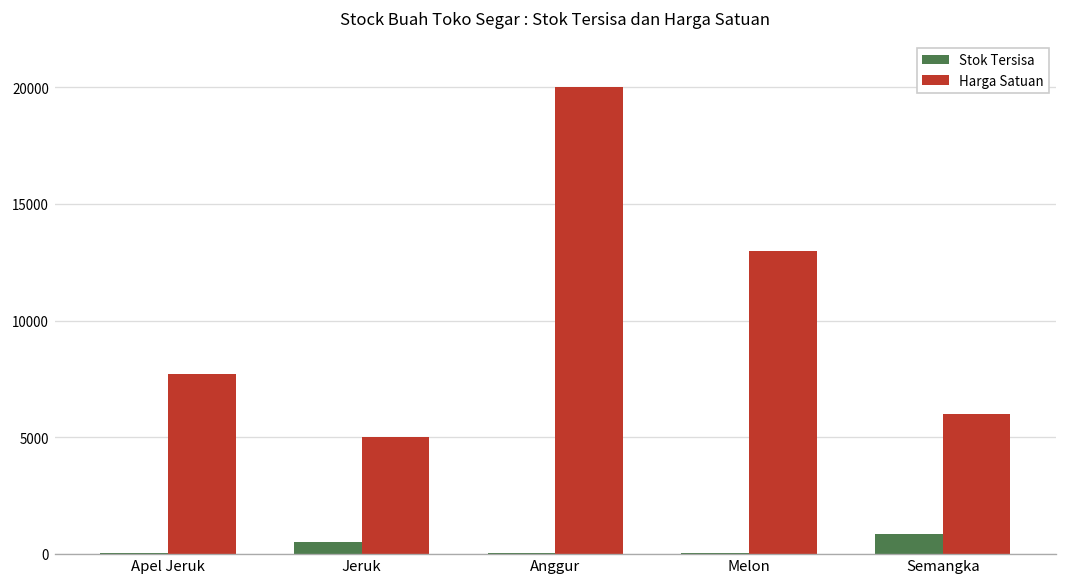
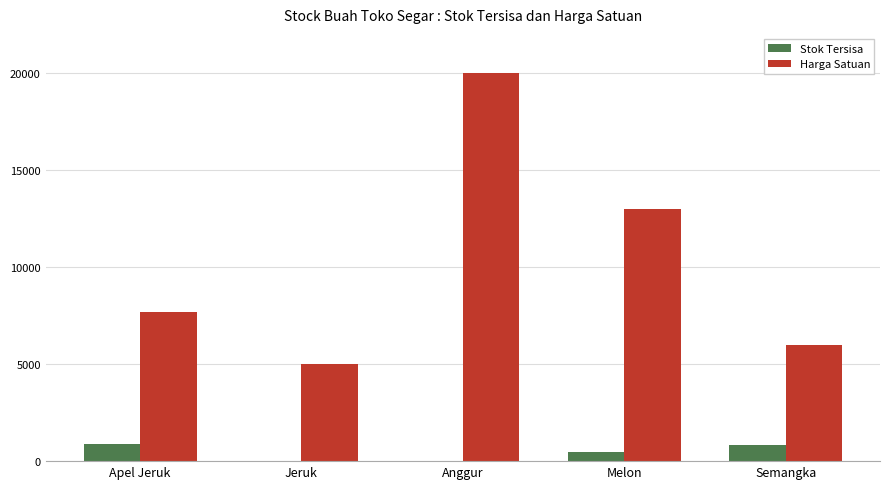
  {
    "Stok Tersisa": {
-     "Apel Jeruk": 0,
-     "Jeruk": 500,
-     "Melon": 0,
+     "Apel Jeruk": 900,
+     "Jeruk": 0,
+     "Melon": 500,
      "Semangka": 800
    },
    "Harga Satuan": {
      "Apel Jeruk": 7700,
      "Jeruk": 5000,
      "Anggur": 20000,
      "Melon": 13000,
      "Semangka": 6000
    }
  }
